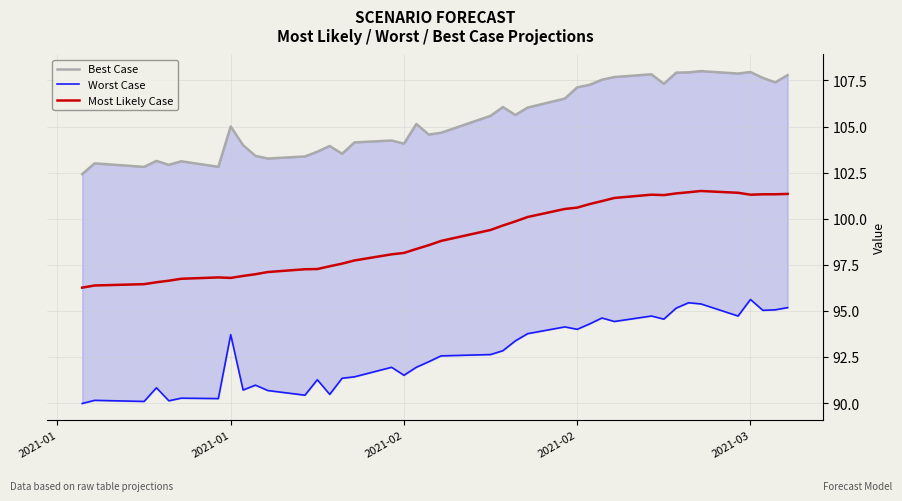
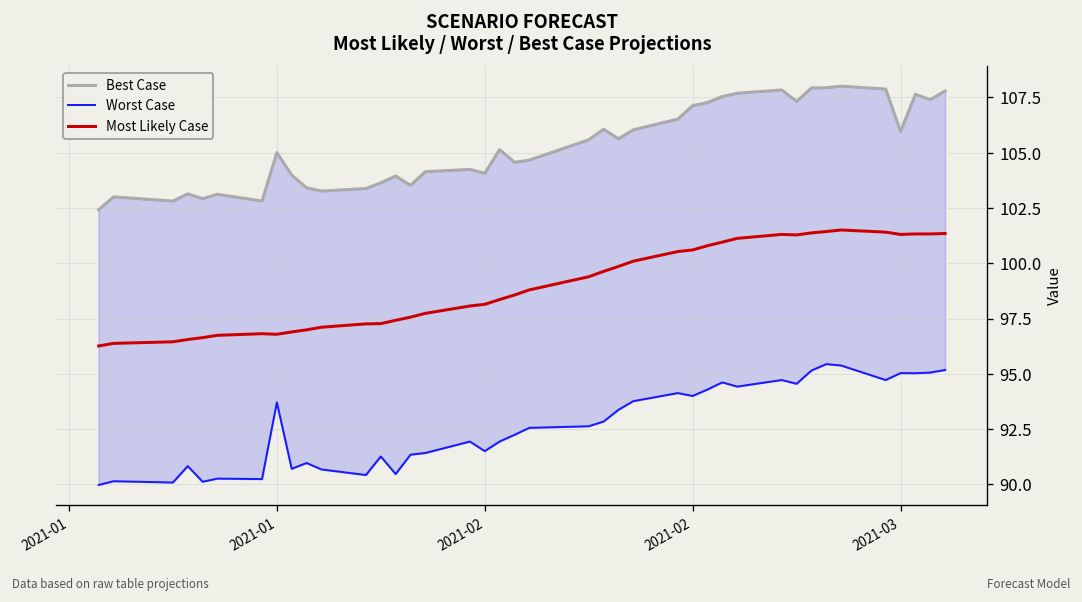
  {
    "Best Case": {
      "2021-01": 105.0,
-     "2021-03": 108.0
+     "2021-03": 106.0
    },
    "Worst Case": {
      "2021-01": 93.7,
-     "2021-03": 95.6
+     "2021-03": 95.0
    },
    "Most Likely Case": {
      "2021-01": 96.8,
      "2021-03": 101.3
    }
  }
